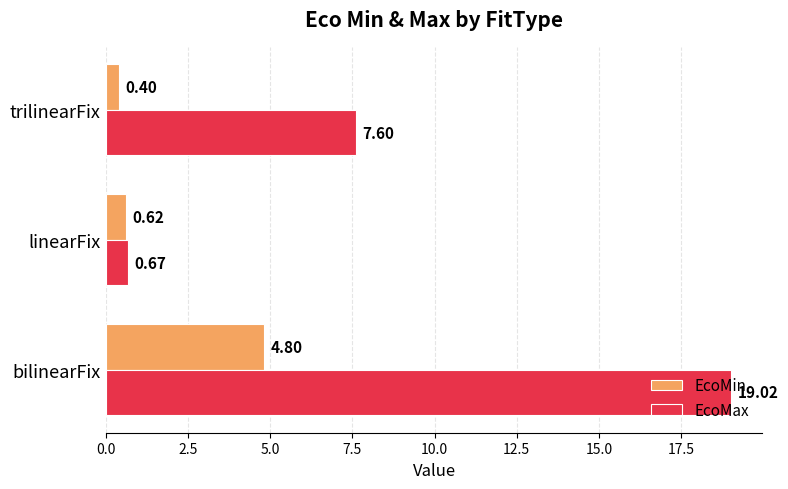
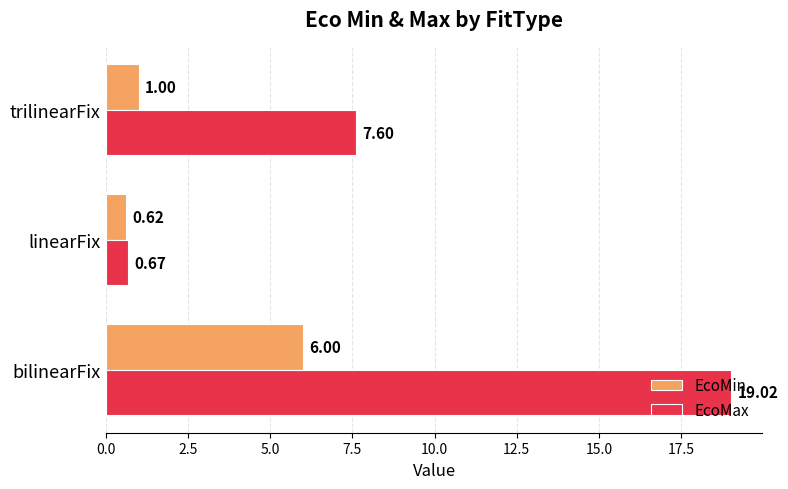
  {
    "EcoMin": {
-     "trilinearFix": 0.40,
+     "trilinearFix": 1.00,
      "linearFix": 0.62,
-     "bilinearFix": 4.80
+     "bilinearFix": 6.00
    },
    "EcoMax": {
      "trilinearFix": 7.60,
      "linearFix": 0.67,
      "bilinearFix": 19.02
    }
  }
